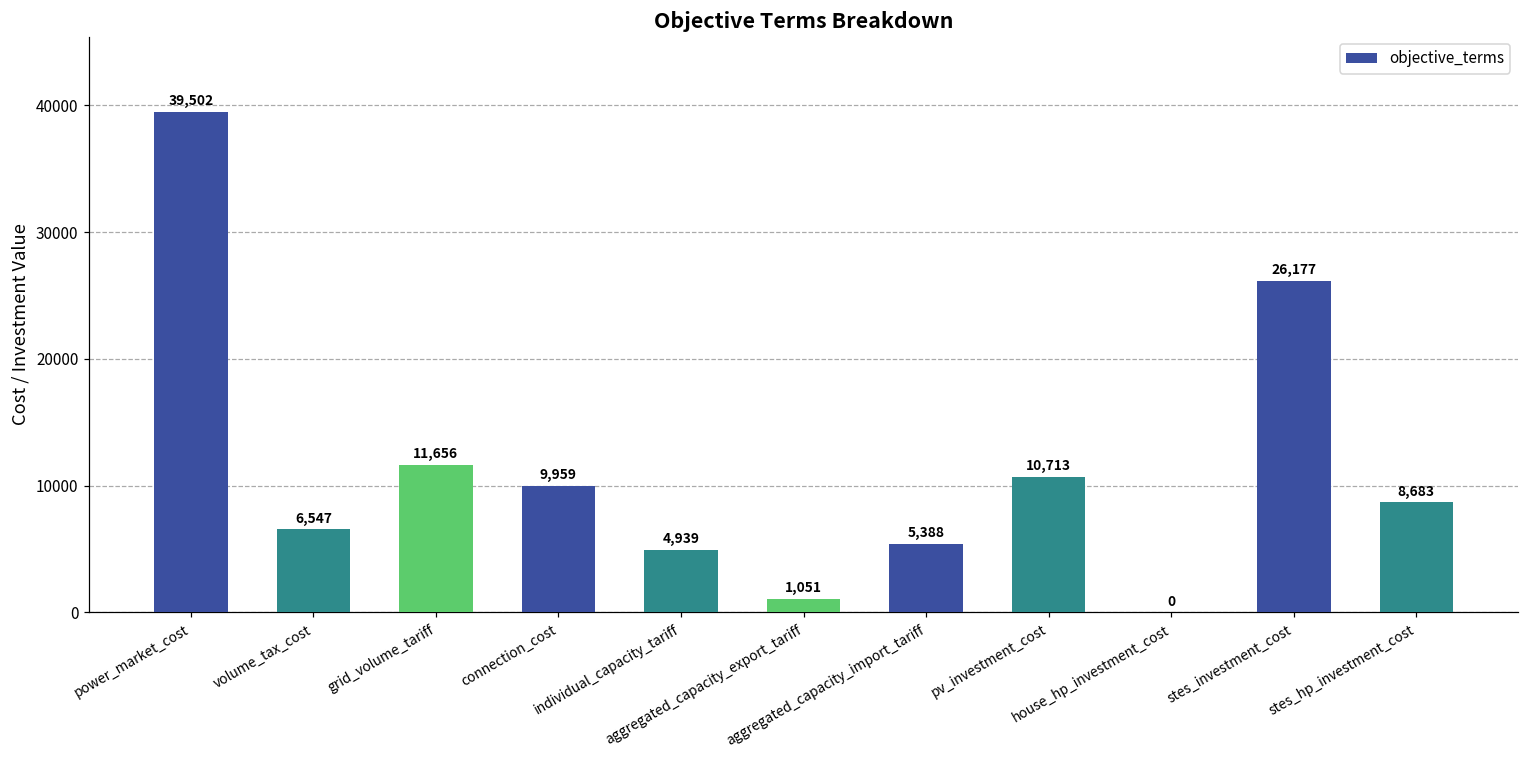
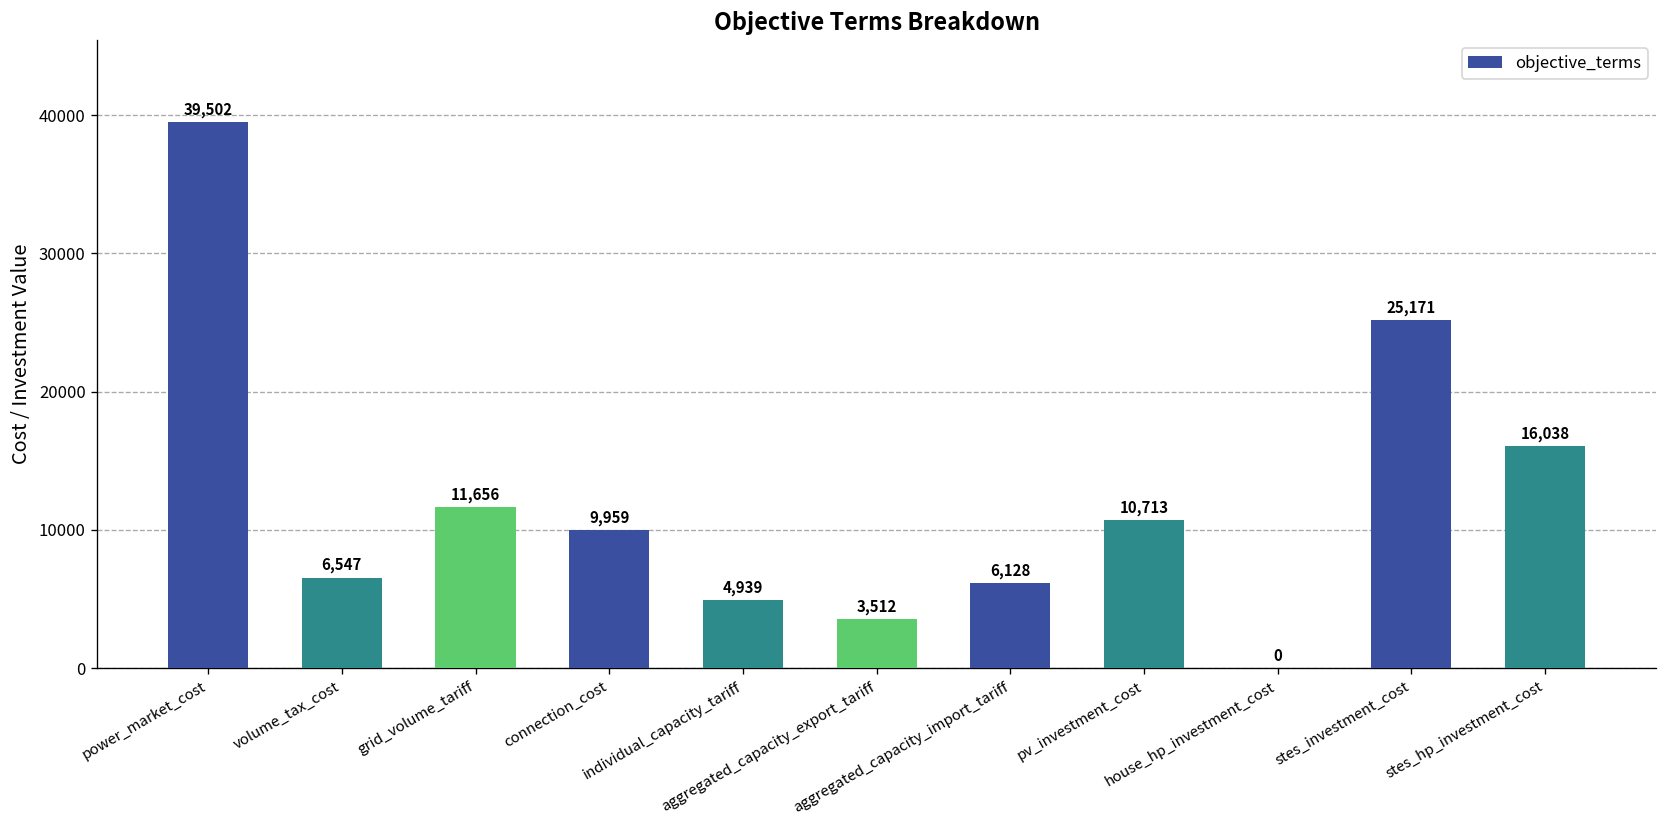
  {
    "power_market_cost": "39,502",
    "volume_tax_cost": "6,547",
    "grid_volume_tariff": "11,656",
    "connection_cost": "9,959",
    "individual_capacity_tariff": "4,939",
-   "aggregated_capacity_export_tariff": "1,051",
-   "aggregated_capacity_import_tariff": "5,388",
+   "aggregated_capacity_export_tariff": "3,512",
+   "aggregated_capacity_import_tariff": "6,128",
    "pv_investment_cost": "10,713",
    "house_hp_investment_cost": "0",
-   "stes_investment_cost": "26,177",
-   "stes_hp_investment_cost": "8,683"
+   "stes_investment_cost": "25,171",
+   "stes_hp_investment_cost": "16,038"
  }
